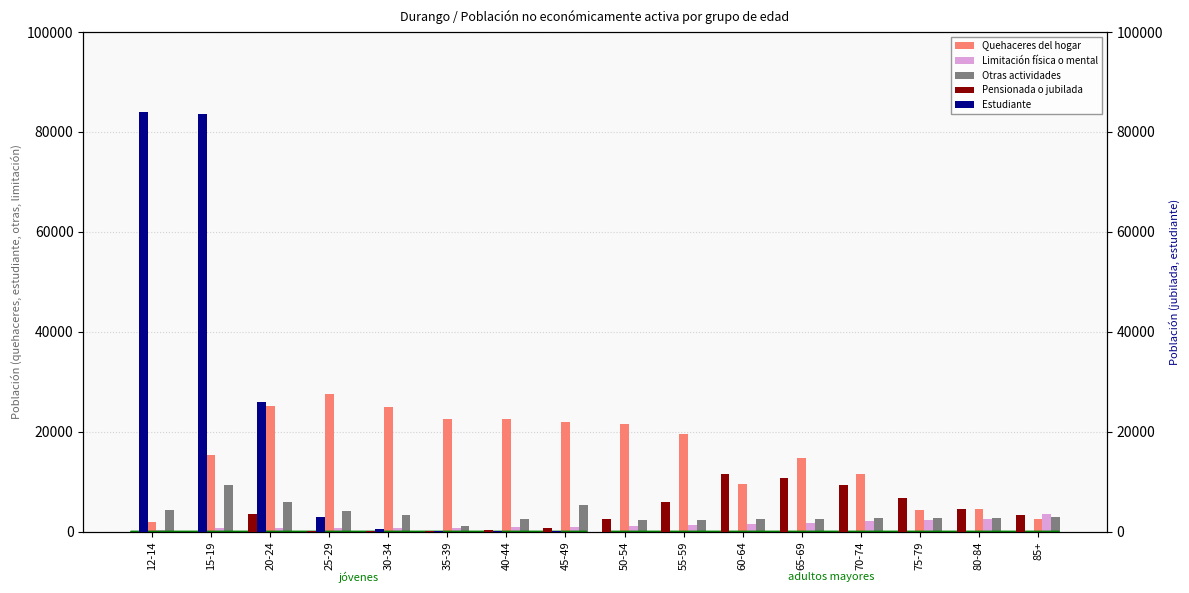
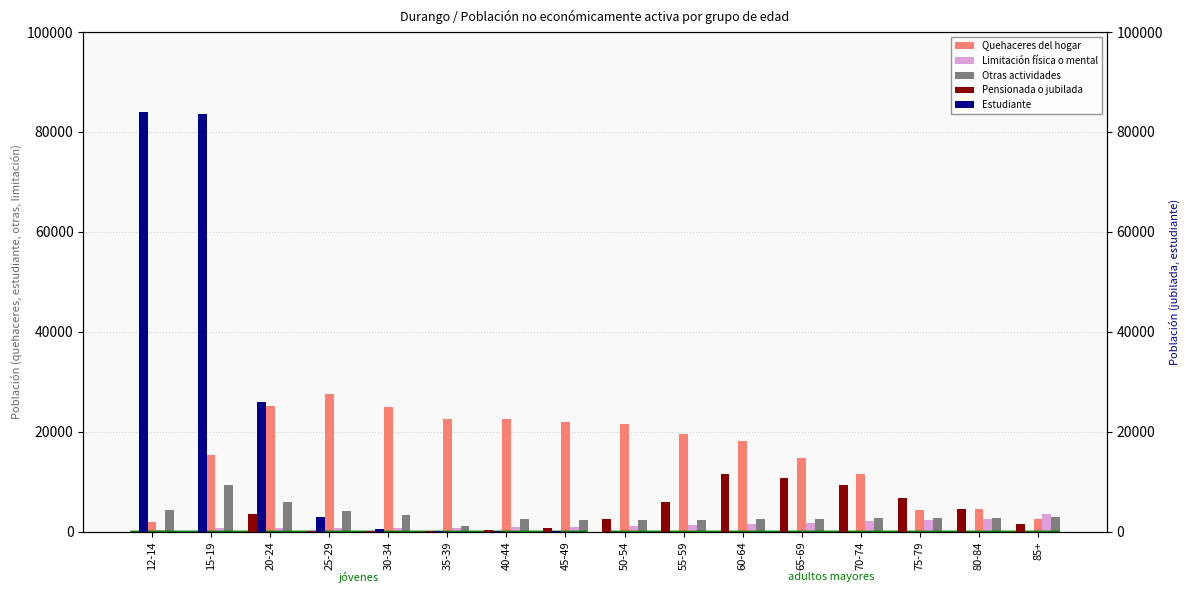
  {
    "Quehaceres del hogar": {
      "12-14": 2000,
      "15-19": 15000,
      "20-24": 25000,
      "25-29": 28000,
      "30-34": 25000,
      "35-39": 23000,
      "40-44": 22000,
      "45-49": 22000,
      "50-54": 22000,
      "55-59": 20000,
-     "60-64": 10000,
+     "60-64": 18000,
      "65-69": 15000,
      "70-74": 11000,
      "75-79": 4000,
      "80-84": 4000,
      "85+": 3000
    },
    "Limitación física o mental": {
      "15-19": 1000,
      "20-24": 1000,
      "25-29": 1000,
      "30-34": 1000,
      "35-39": 1000,
      "40-44": 1000,
      "45-49": 1000,
      "50-54": 1000,
      "55-59": 1000,
      "60-64": 2000,
      "65-69": 2000,
      "70-74": 2000,
      "75-79": 2000,
      "80-84": 3000,
      "85+": 3000
    },
    "Otras actividades": {
      "12-14": 4000,
      "15-19": 9000,
      "20-24": 6000,
      "25-29": 4000,
      "30-34": 3000,
      "35-39": 1000,
      "40-44": 3000,
-     "45-49": 5000,
+     "45-49": 2000,
      "50-54": 2000,
      "55-59": 2000,
      "60-64": 3000,
      "65-69": 3000,
      "70-74": 3000,
      "75-79": 3000,
      "80-84": 3000,
      "85+": 3000
    },
    "Pensionada o jubilada": {
      "20-24": 4000,
      "45-49": 1000,
      "50-54": 2000,
      "55-59": 6000,
      "60-64": 11000,
      "65-69": 11000,
      "70-74": 9000,
      "75-79": 7000,
      "80-84": 4000,
-     "85+": 3000
+     "85+": 2000
    },
    "Estudiante": {
      "12-14": 84000,
      "15-19": 84000,
      "20-24": 26000,
      "25-29": 3000,
      "30-34": 1000
    }
  }
